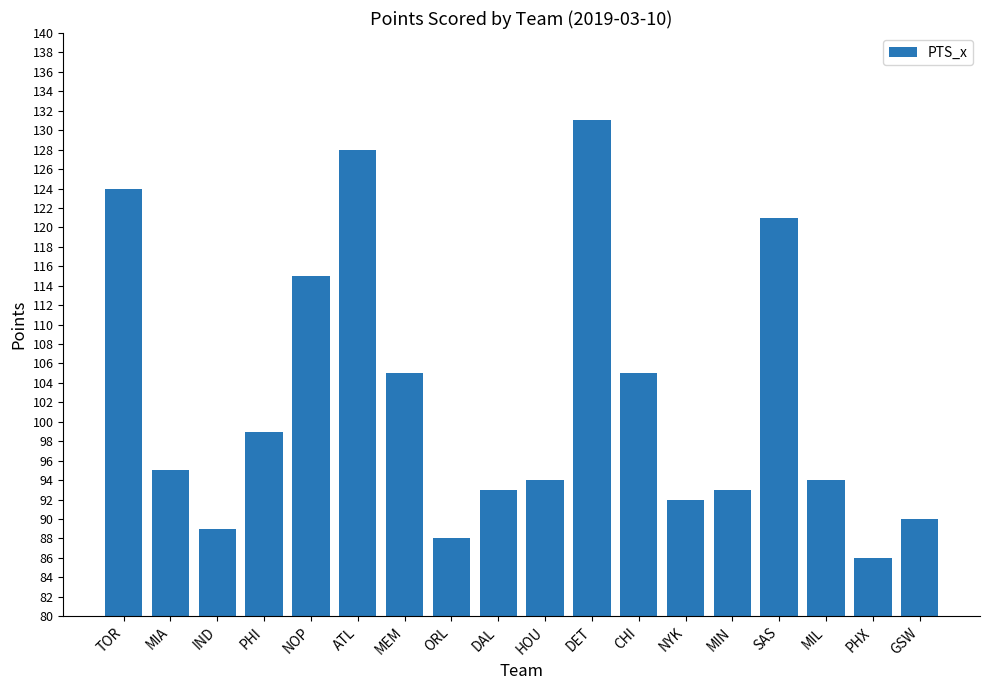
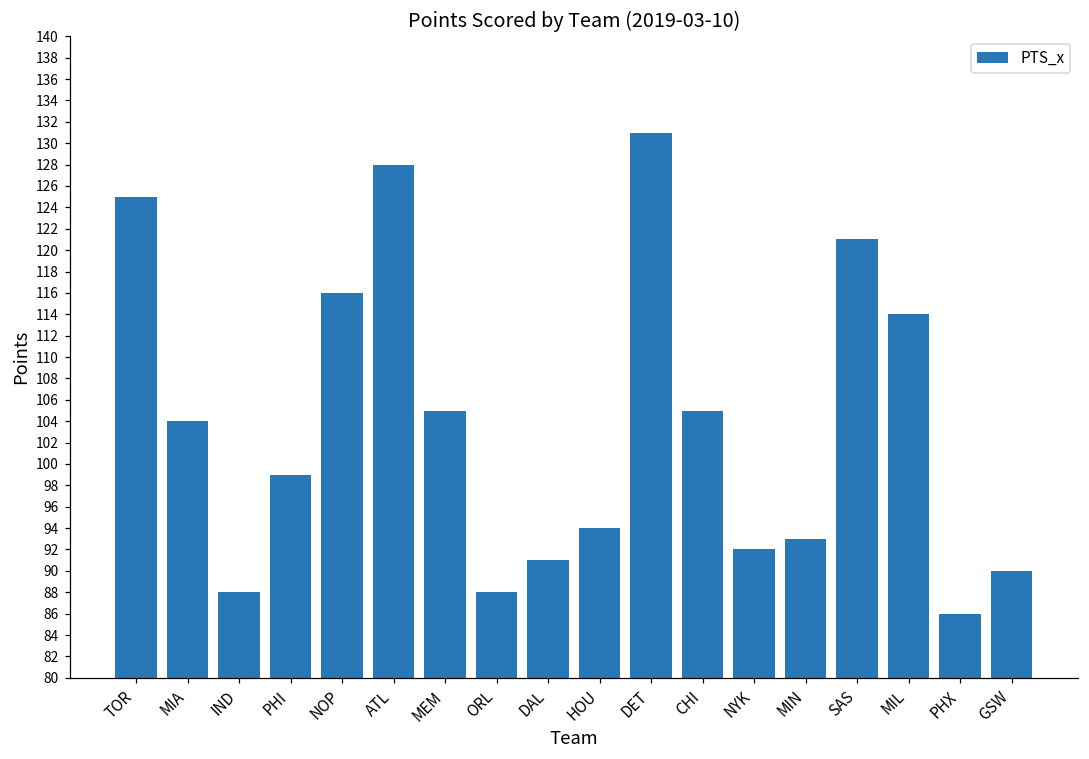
  {
-   "TOR": 124,
-   "MIA": 95,
-   "IND": 89,
+   "TOR": 125,
+   "MIA": 104,
+   "IND": 88,
    "PHI": 99,
-   "NOP": 115,
+   "NOP": 116,
    "ATL": 128,
    "MEM": 105,
    "ORL": 88,
-   "DAL": 93,
+   "DAL": 91,
    "HOU": 94,
    "DET": 131,
    "CHI": 105,
    "NYK": 92,
    "MIN": 93,
    "SAS": 121,
-   "MIL": 94,
+   "MIL": 114,
    "PHX": 86,
    "GSW": 90
  }
